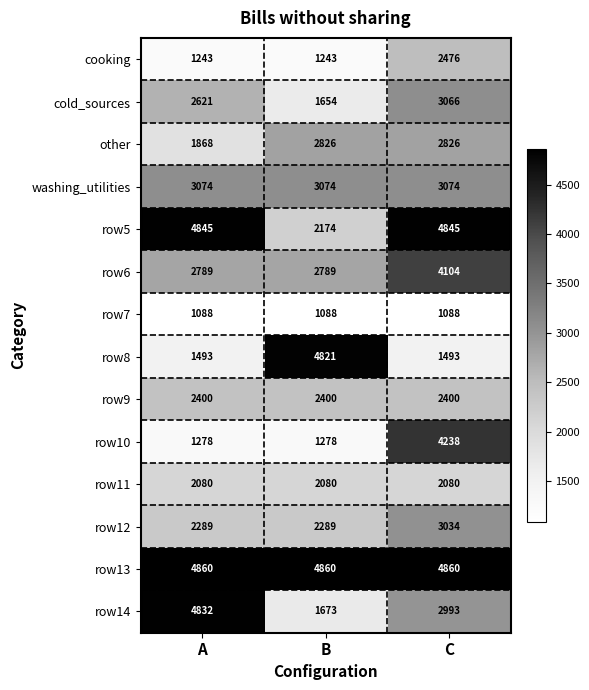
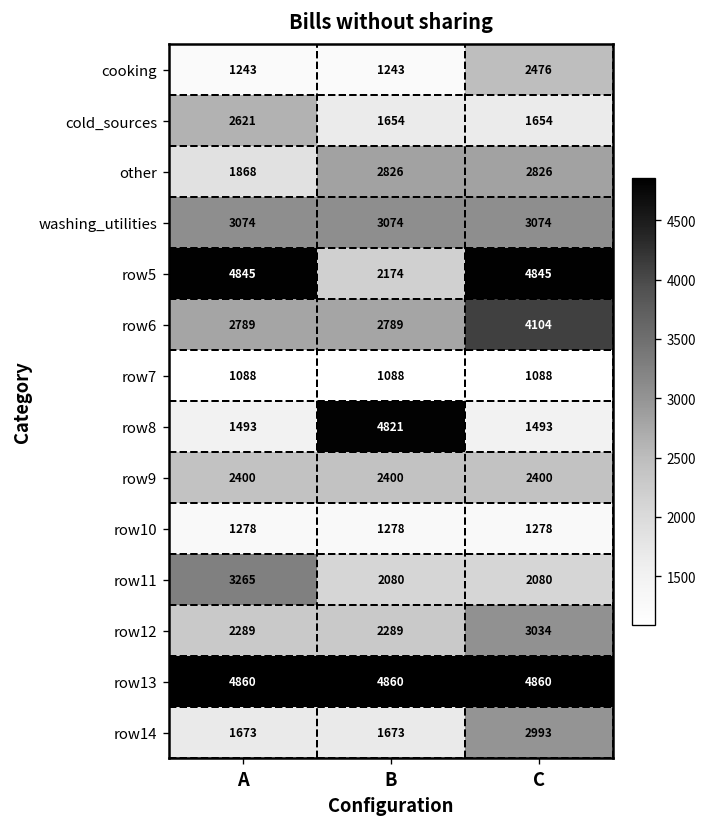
  {
    "cooking": {
      "A": 1243,
      "B": 1243,
      "C": 2476
    },
    "cold_sources": {
      "A": 2621,
      "B": 1654,
-     "C": 3066
+     "C": 1654
    },
    "other": {
      "A": 1868,
      "B": 2826,
      "C": 2826
    },
    "washing_utilities": {
      "A": 3074,
      "B": 3074,
      "C": 3074
    },
    "row5": {
      "A": 4845,
      "B": 2174,
      "C": 4845
    },
    "row6": {
      "A": 2789,
      "B": 2789,
      "C": 4104
    },
    "row7": {
      "A": 1088,
      "B": 1088,
      "C": 1088
    },
    "row8": {
      "A": 1493,
      "B": 4821,
      "C": 1493
    },
    "row9": {
      "A": 2400,
      "B": 2400,
      "C": 2400
    },
    "row10": {
      "A": 1278,
      "B": 1278,
-     "C": 4238
+     "C": 1278
    },
    "row11": {
-     "A": 2080,
+     "A": 3265,
      "B": 2080,
      "C": 2080
    },
    "row12": {
      "A": 2289,
      "B": 2289,
      "C": 3034
    },
    "row13": {
      "A": 4860,
      "B": 4860,
      "C": 4860
    },
    "row14": {
-     "A": 4832,
+     "A": 1673,
      "B": 1673,
      "C": 2993
    }
  }
